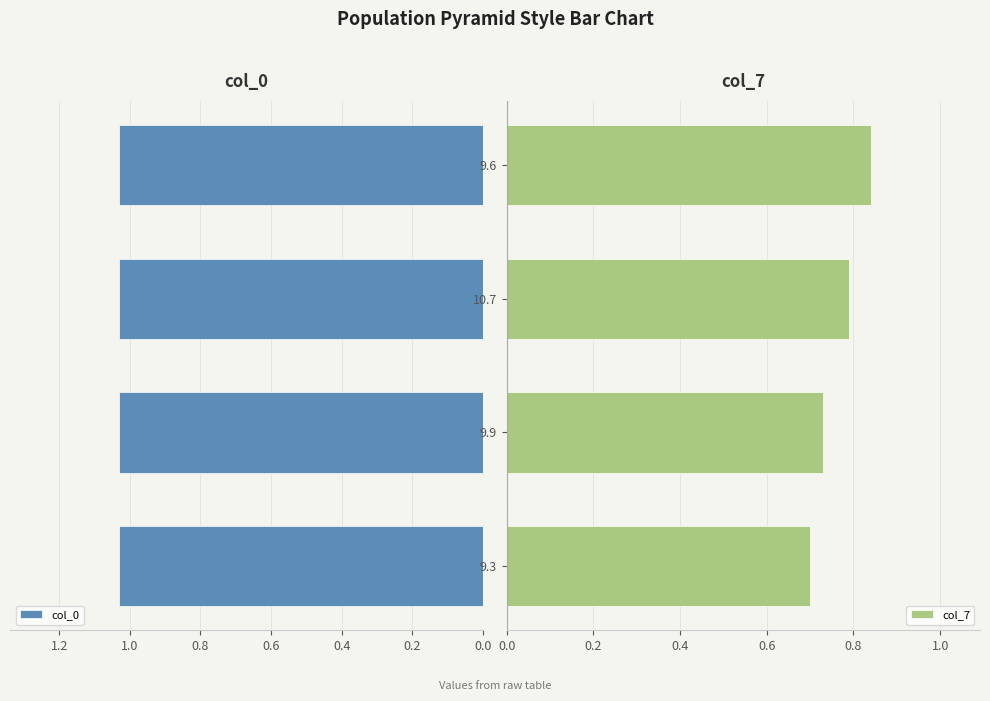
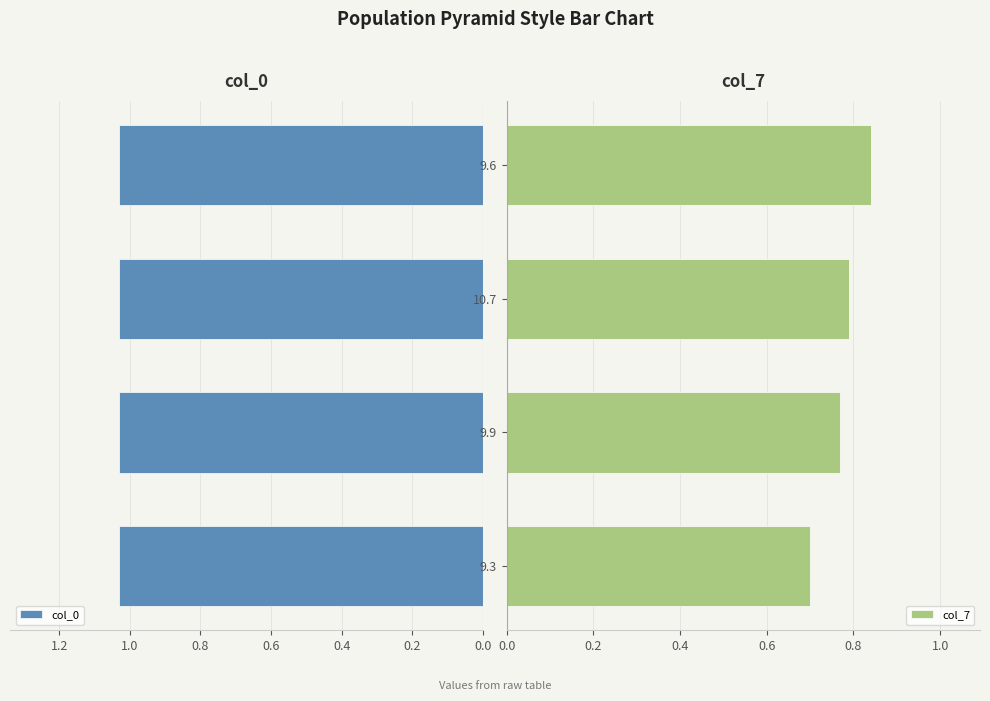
  {
    "col_7": {
      "9.6": 0.84,
-     "9.9": 0.73,
+     "9.9": 0.77,
      "9.3": 0.70
    }
  }
